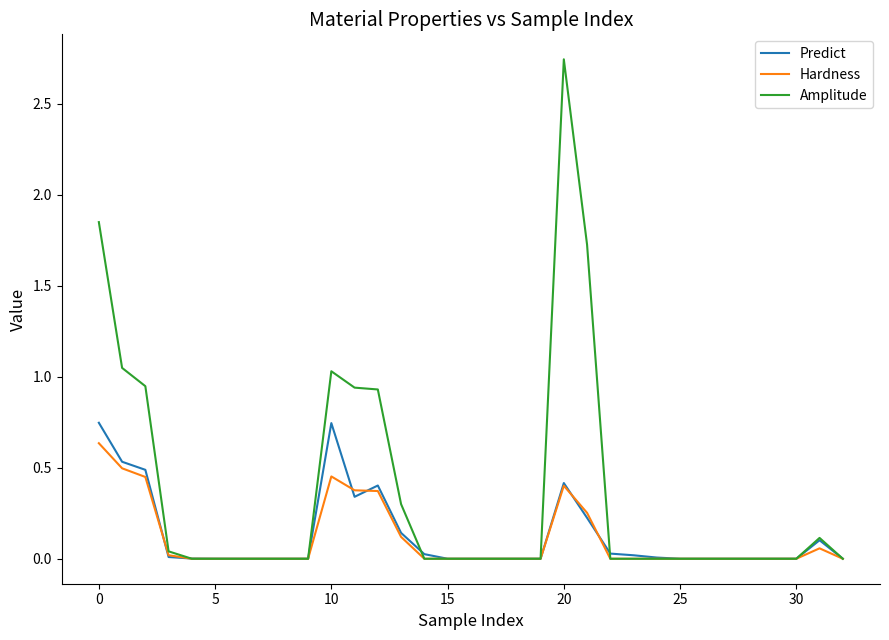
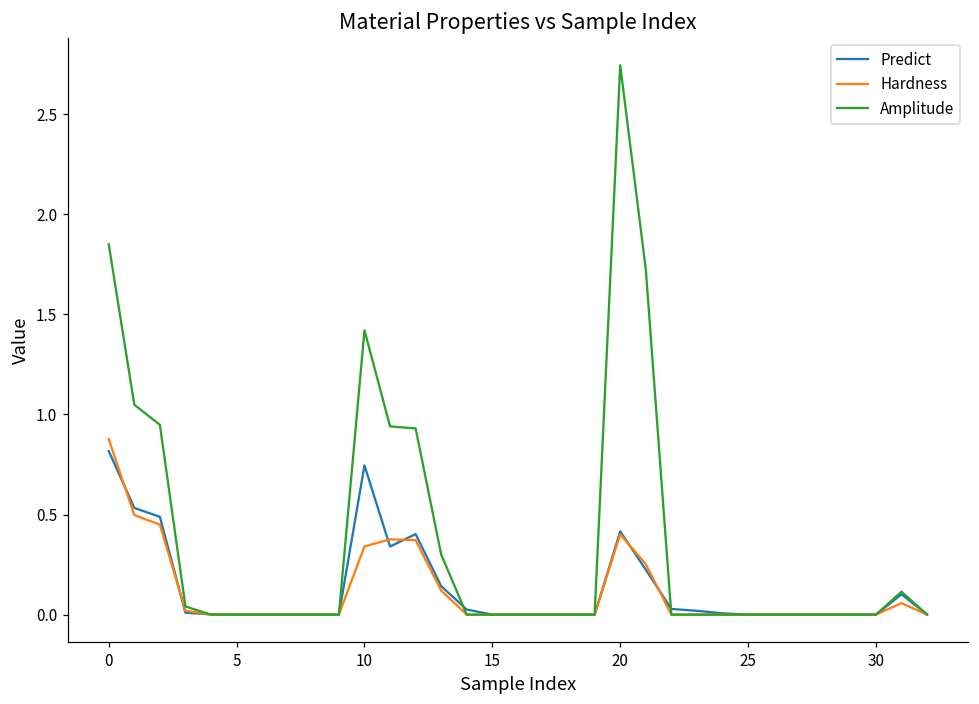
  {
    "Predict": {
-     "0": 0.75,
+     "0": 0.82,
      "10": 0.75,
      "20": 0.42
    },
    "Hardness": {
-     "0": 0.63,
-     "10": 0.45,
+     "0": 0.88,
+     "10": 0.34,
      "20": 0.40
    },
    "Amplitude": {
      "0": 1.85,
-     "10": 1.03,
+     "10": 1.42,
      "20": 2.74
    }
  }
